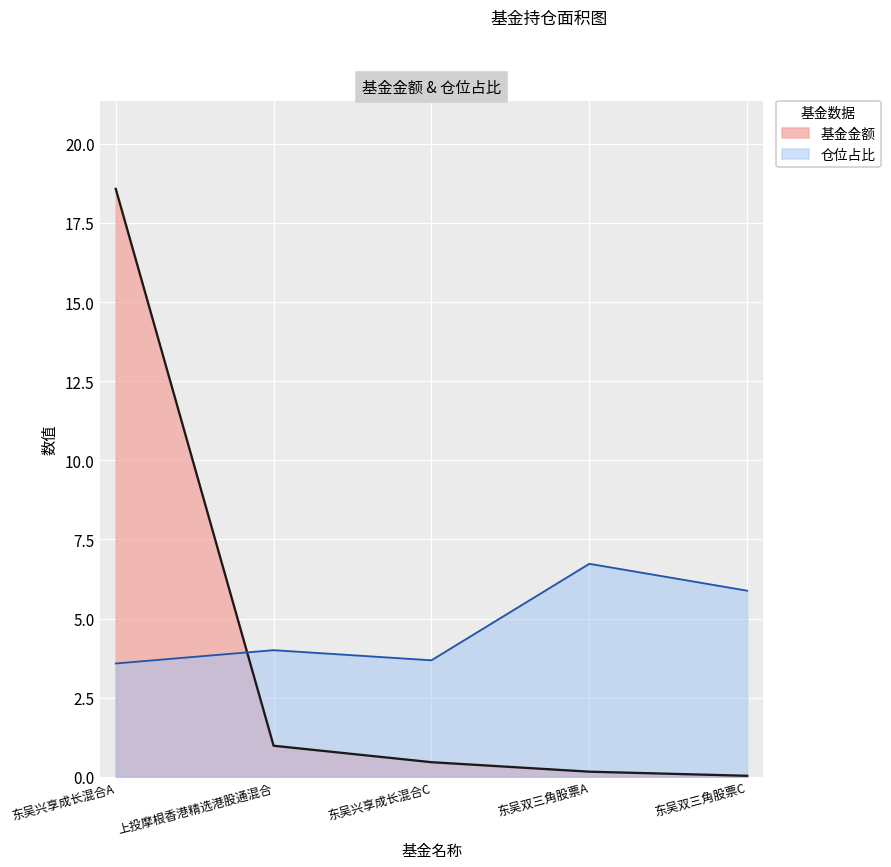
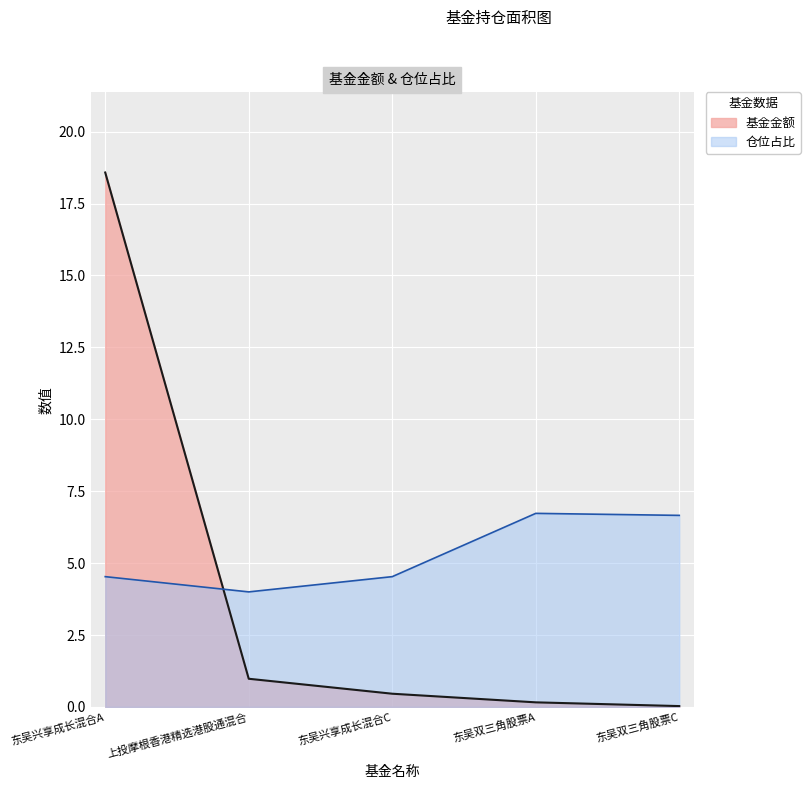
  {
    "基金金额": {
      "东吴兴享成长混合A": 18.6,
      "上投摩根香港精选港股通混合": 1.0,
      "东吴兴享成长混合C": 0.5,
      "东吴双三角股票A": 0.2,
      "东吴双三角股票C": 0.0
    },
    "仓位占比": {
-     "东吴兴享成长混合A": 3.6,
+     "东吴兴享成长混合A": 4.5,
      "上投摩根香港精选港股通混合": 4.0,
-     "东吴兴享成长混合C": 3.7,
+     "东吴兴享成长混合C": 4.5,
      "东吴双三角股票A": 6.7,
-     "东吴双三角股票C": 5.9
+     "东吴双三角股票C": 6.7
    }
  }
